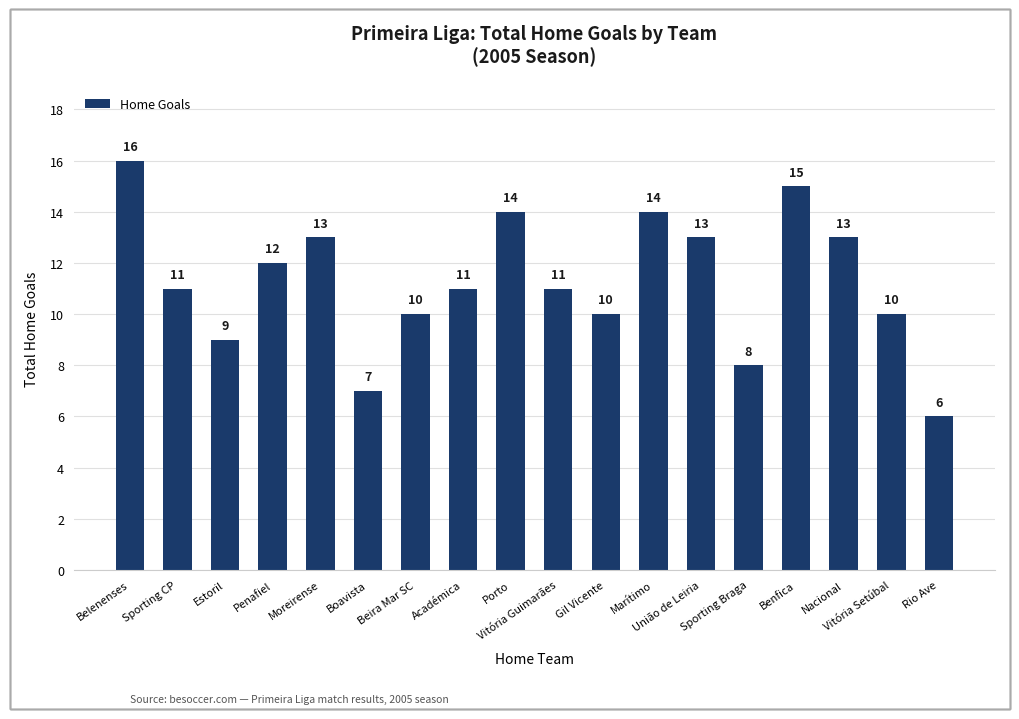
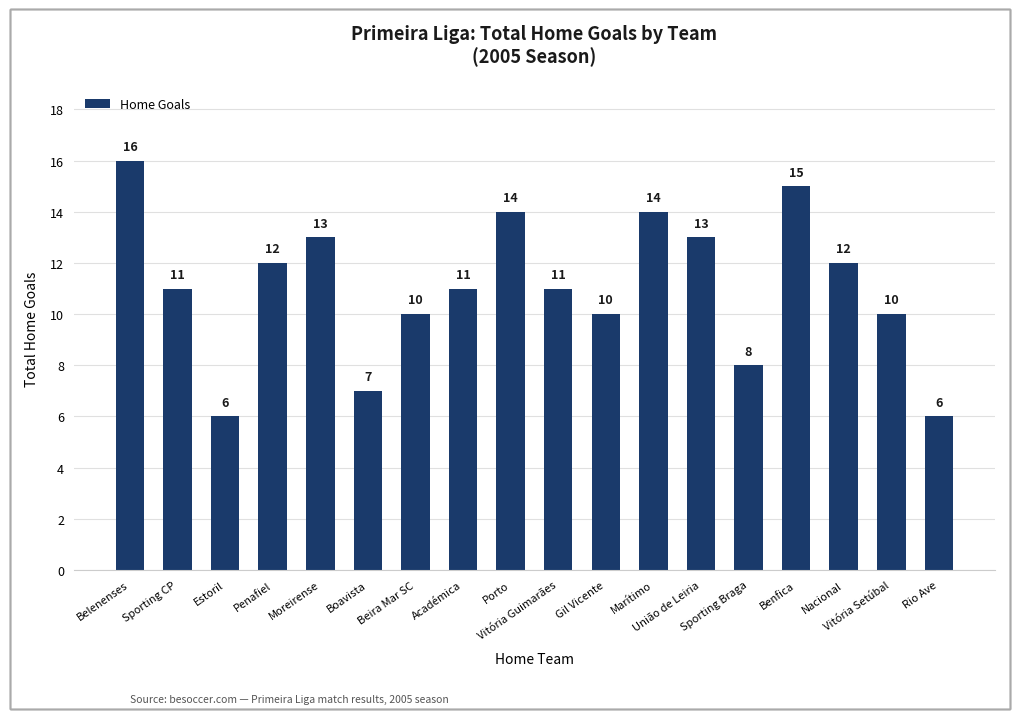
  {
    "Belenenses": 16,
    "Sporting CP": 11,
-   "Estoril": 9,
+   "Estoril": 6,
    "Penafiel": 12,
    "Moreirense": 13,
    "Boavista": 7,
    "Beira Mar SC": 10,
    "Académica": 11,
    "Porto": 14,
    "Vitória Guimarães": 11,
    "Gil Vicente": 10,
    "Marítimo": 14,
    "União de Leiria": 13,
    "Sporting Braga": 8,
    "Benfica": 15,
-   "Nacional": 13,
+   "Nacional": 12,
    "Vitória Setúbal": 10,
    "Rio Ave": 6
  }
